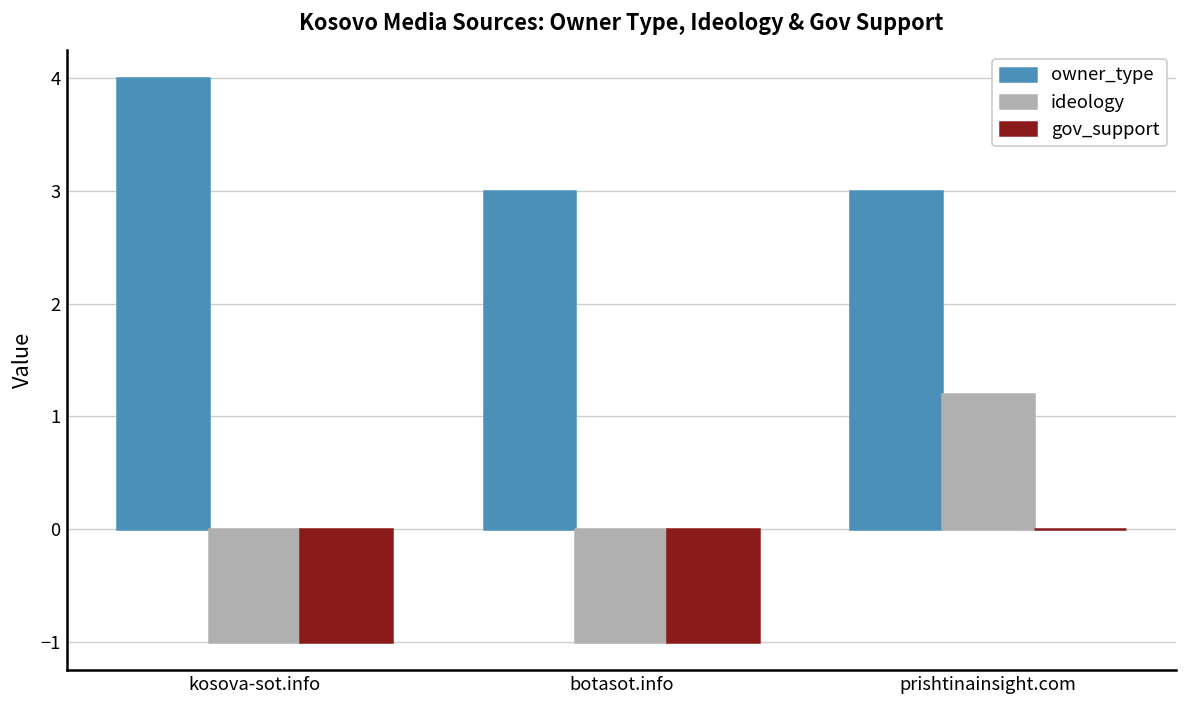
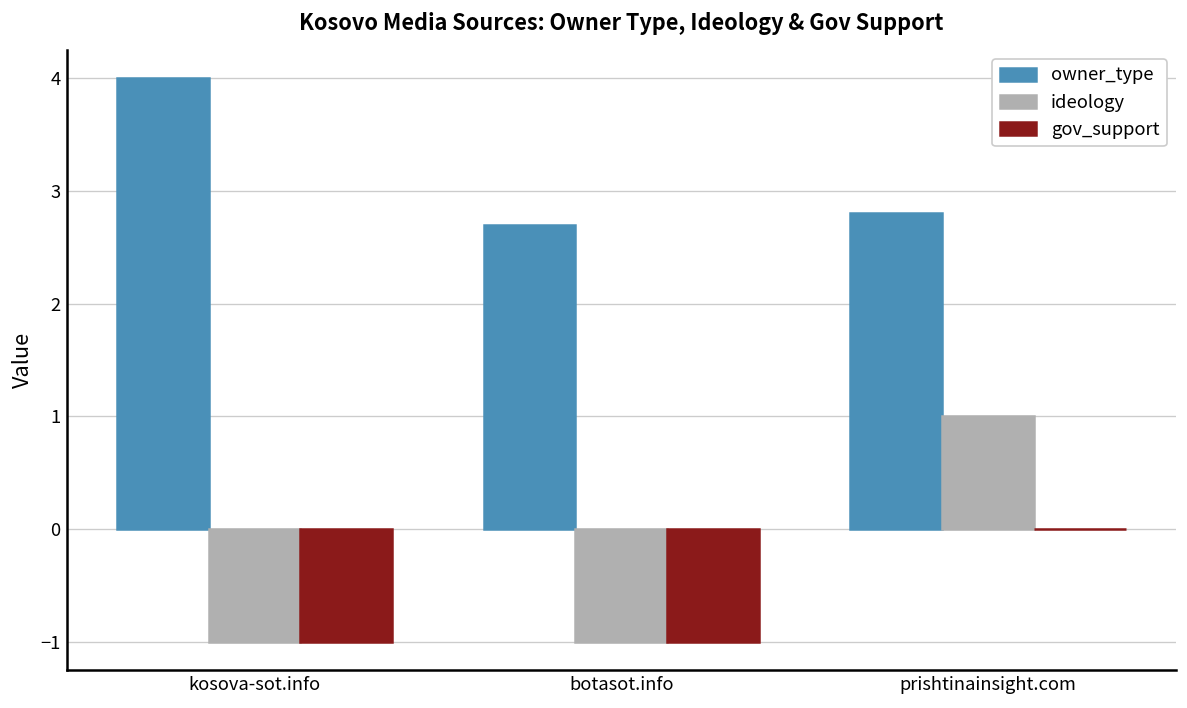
  {
    "owner_type": {
      "kosova-sot.info": 4.0,
-     "botasot.info": 3.0,
-     "prishtinainsight.com": 3.0
+     "botasot.info": 2.7,
+     "prishtinainsight.com": 2.8
    },
    "ideology": {
      "kosova-sot.info": -1.0,
      "botasot.info": -1.0,
-     "prishtinainsight.com": 1.2
+     "prishtinainsight.com": 1.0
    },
    "gov_support": {
      "kosova-sot.info": -1.0,
      "botasot.info": -1.0,
      "prishtinainsight.com": 0.0
    }
  }
